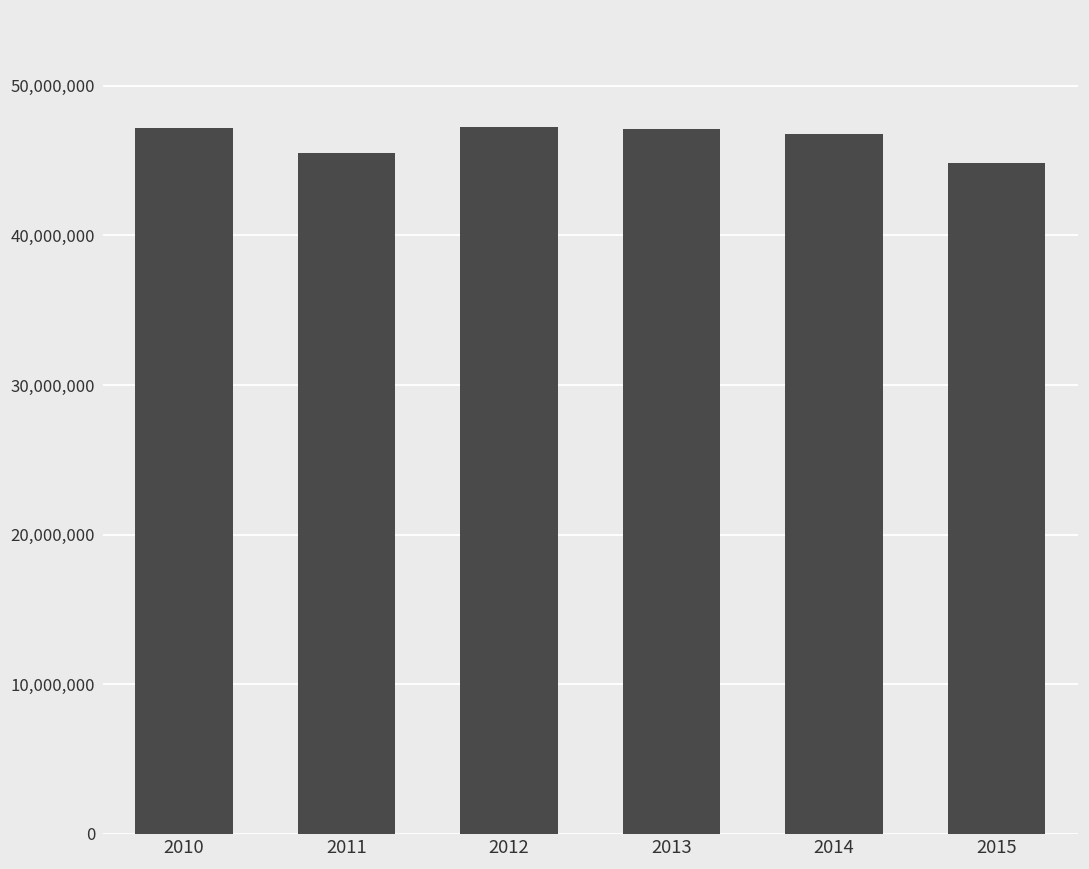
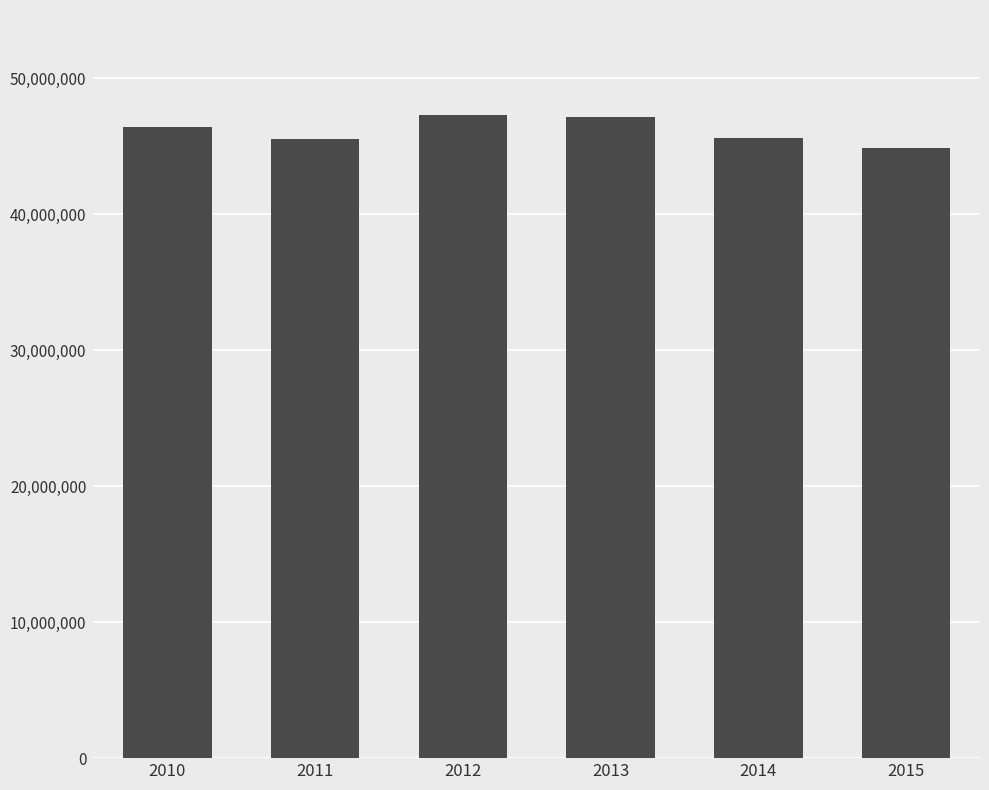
  {
-   "2010": "47,200,000",
+   "2010": "46,400,000",
    "2011": "45,500,000",
    "2012": "47,300,000",
    "2013": "47,100,000",
-   "2014": "46,800,000",
+   "2014": "45,600,000",
    "2015": "44,800,000"
  }
